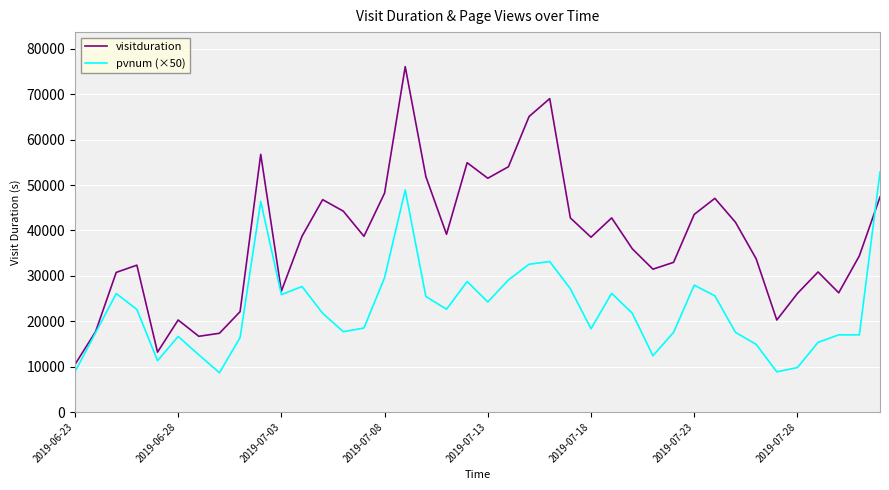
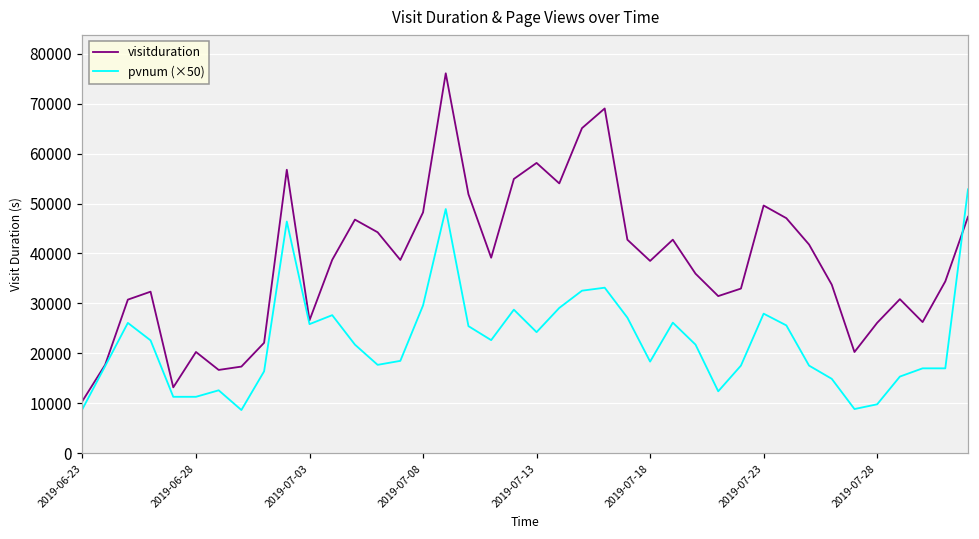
  {
    "visitduration": {
      "2019-06-23": 10000,
      "2019-06-28": 20000,
      "2019-07-03": 27000,
      "2019-07-08": 48000,
-     "2019-07-13": 51000,
+     "2019-07-13": 58000,
      "2019-07-18": 39000,
-     "2019-07-23": 44000,
+     "2019-07-23": 50000,
      "2019-07-28": 26000
    },
    "pvnum (×50)": {
      "2019-06-23": 9000,
-     "2019-06-28": 17000,
+     "2019-06-28": 11000,
      "2019-07-03": 26000,
      "2019-07-08": 30000,
      "2019-07-13": 24000,
      "2019-07-18": 18000,
      "2019-07-23": 28000,
      "2019-07-28": 10000
    }
  }
